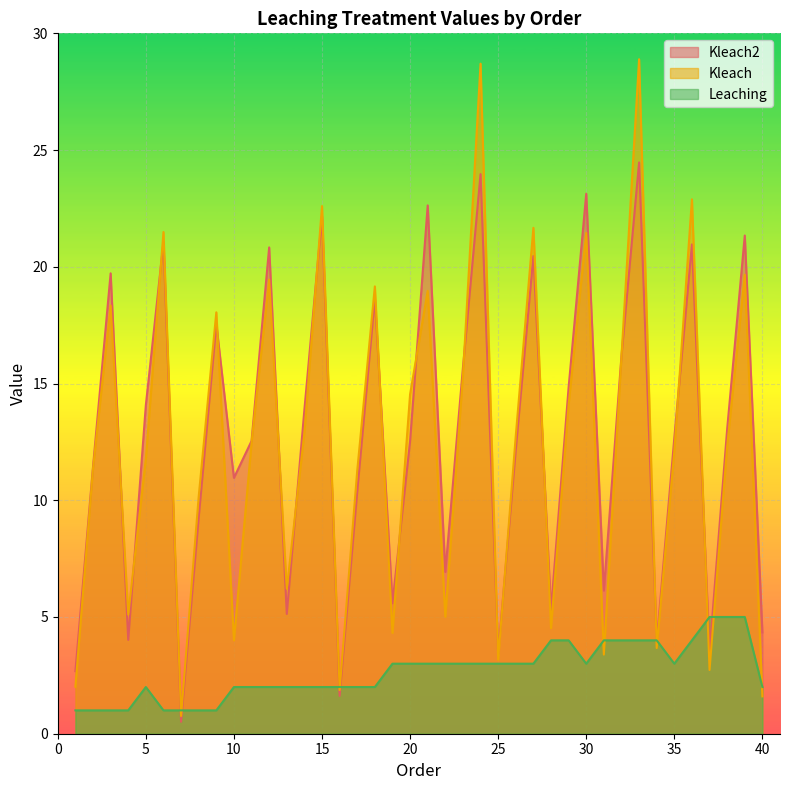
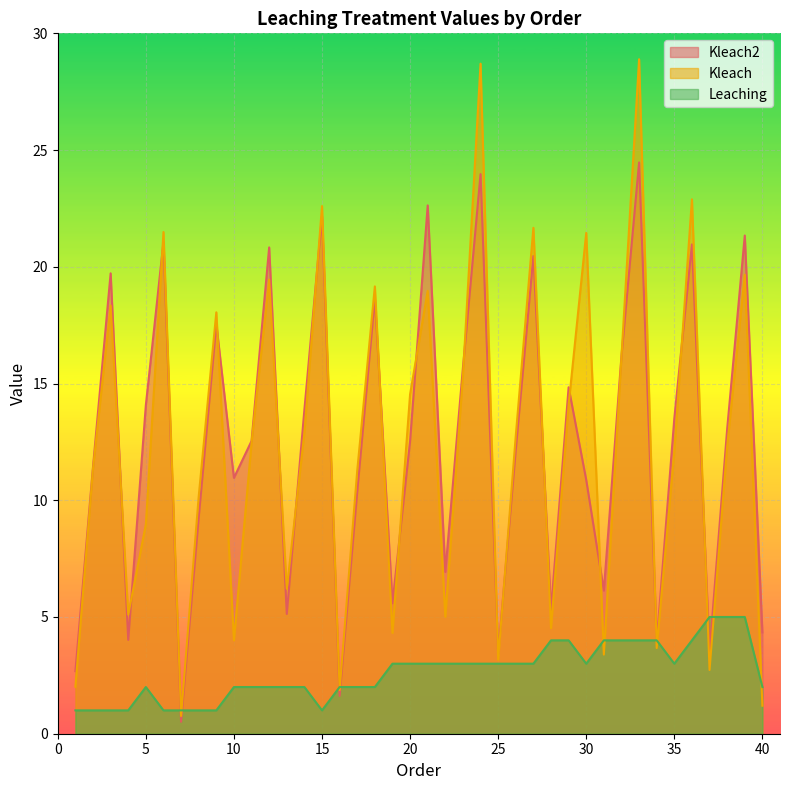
  {
    "Kleach2": {
      "5": 14.1,
      "10": 11.0,
      "15": 22.2,
      "20": 12.5,
      "25": 3.4,
-     "30": 23.1,
-     "35": 12.7,
+     "30": 10.9,
+     "35": 13.5,
      "40": 4.3
    },
    "Kleach": {
-     "5": 11.8,
+     "5": 9.0,
      "10": 4.0,
      "15": 22.6,
      "20": 14.5,
      "25": 3.2,
      "30": 21.5,
      "35": 12.1,
-     "40": 1.6
+     "40": 1.2
    },
    "Leaching": {
      "5": 2,
      "10": 2,
-     "15": 2,
+     "15": 1,
      "20": 3,
      "25": 3,
      "30": 3,
      "35": 3,
      "40": 2
    }
  }
